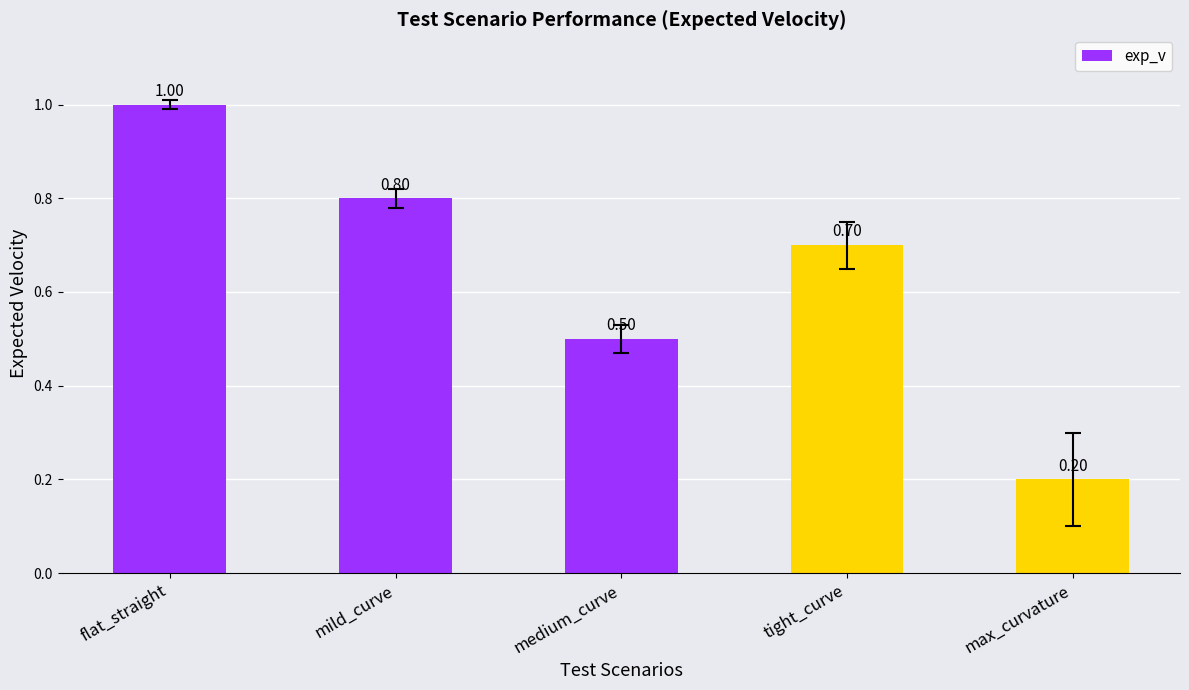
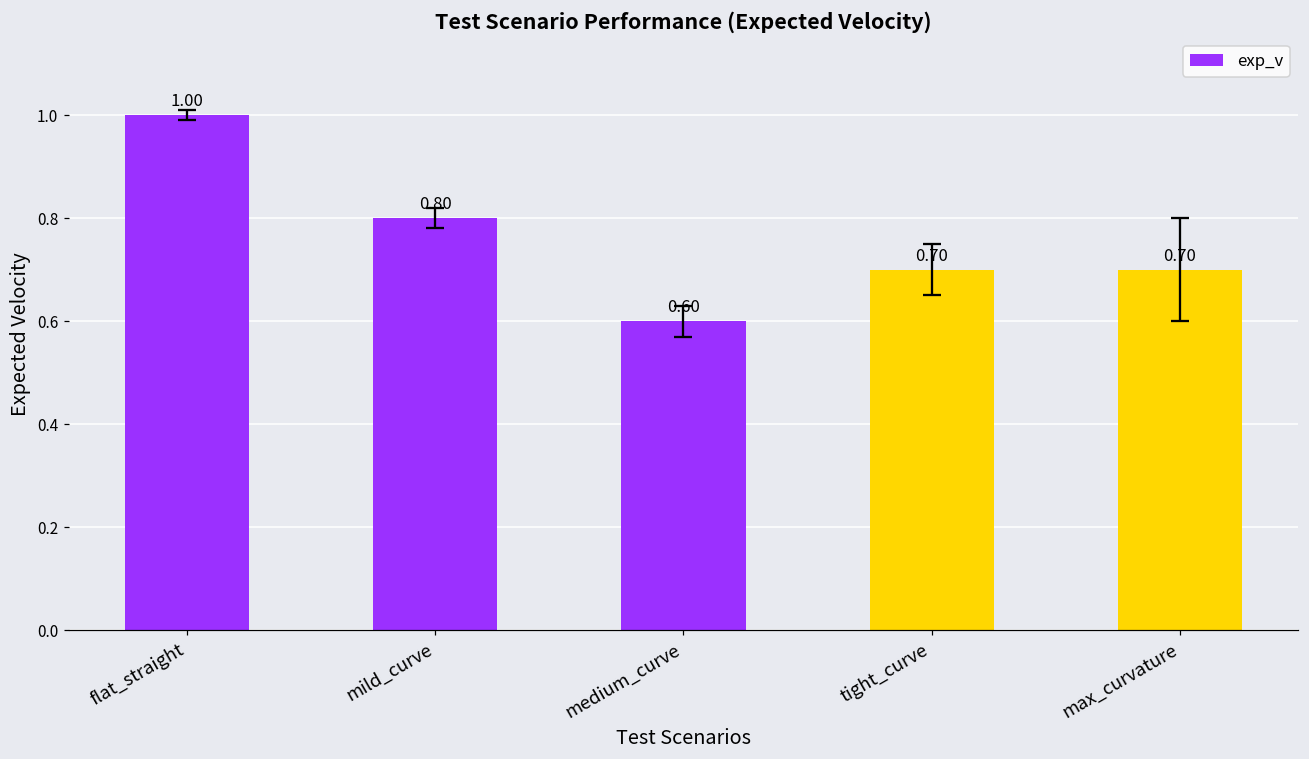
  {
    "exp_v": {
-     "medium_curve": 0.50,
-     "max_curvature": 0.20
+     "medium_curve": 0.60,
+     "max_curvature": 0.70
    }
  }
